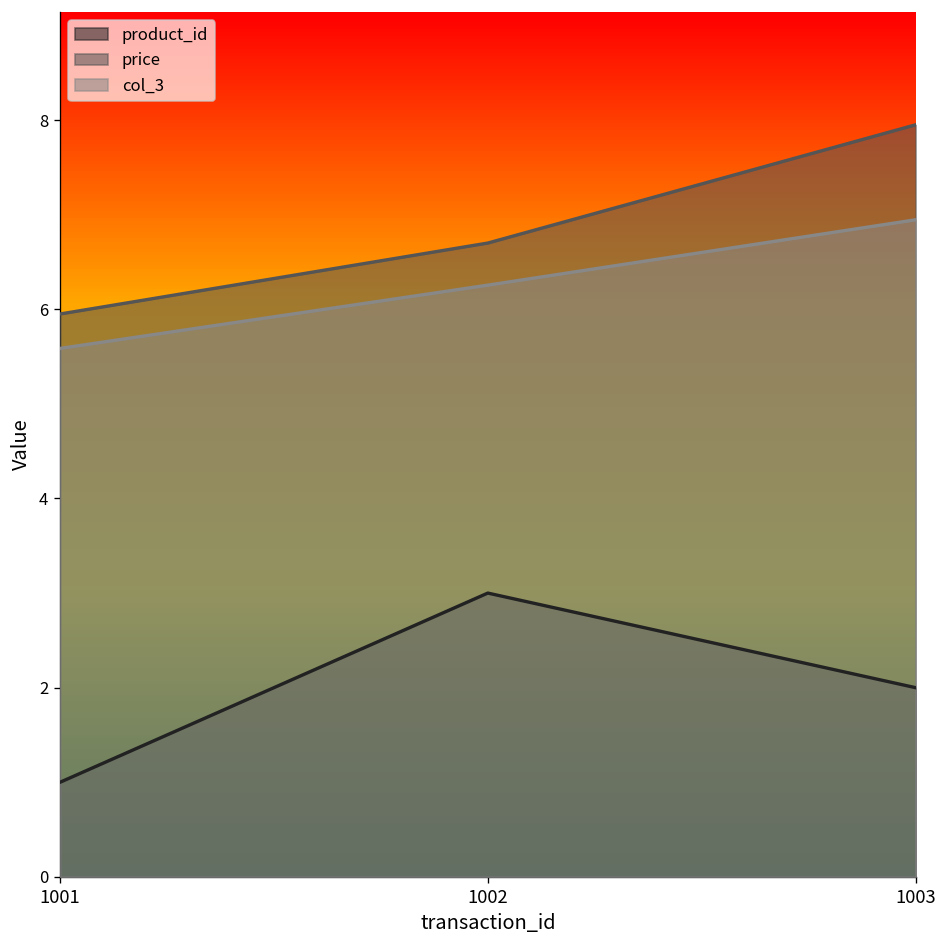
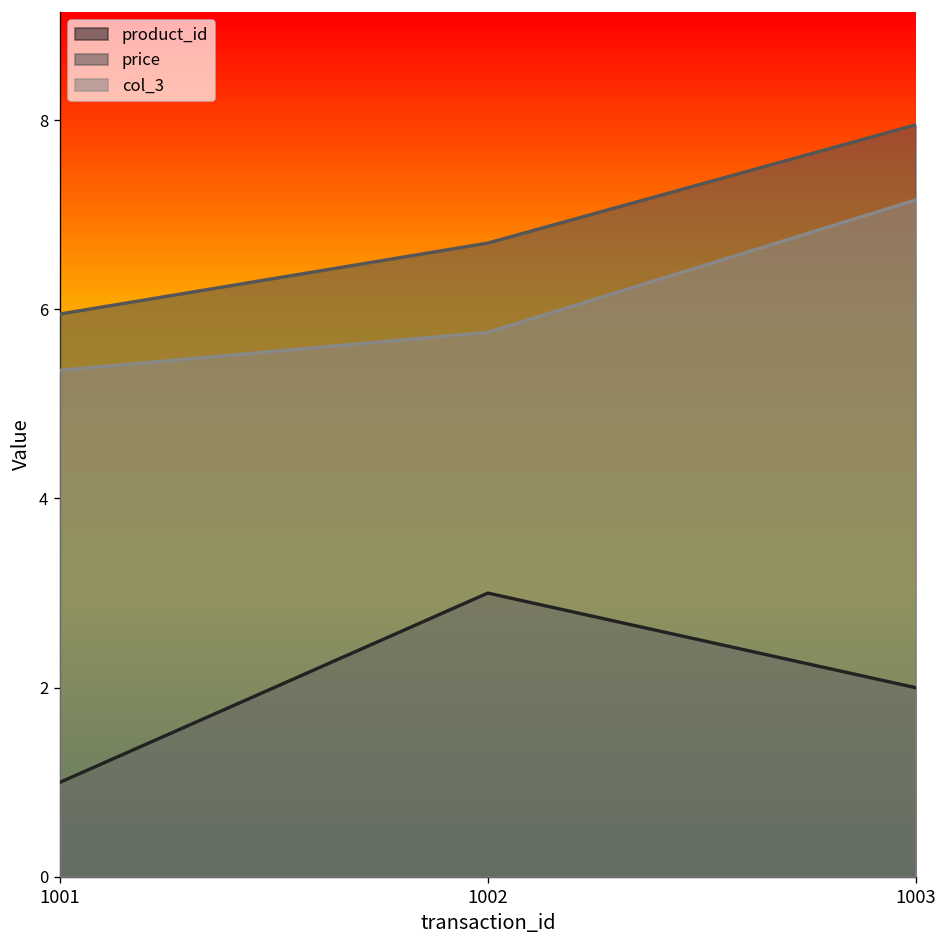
  {
    "product_id": {
      "1001": 1.0,
      "1002": 3.0,
      "1003": 2.0
    },
    "price": {
      "1001": 6.0,
      "1002": 6.7,
      "1003": 8.0
    },
    "col_3": {
-     "1001": 5.6,
-     "1002": 6.3,
-     "1003": 6.9
+     "1001": 5.4,
+     "1002": 5.8,
+     "1003": 7.2
    }
  }
